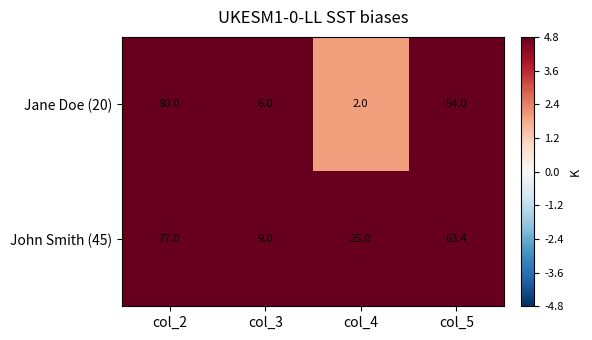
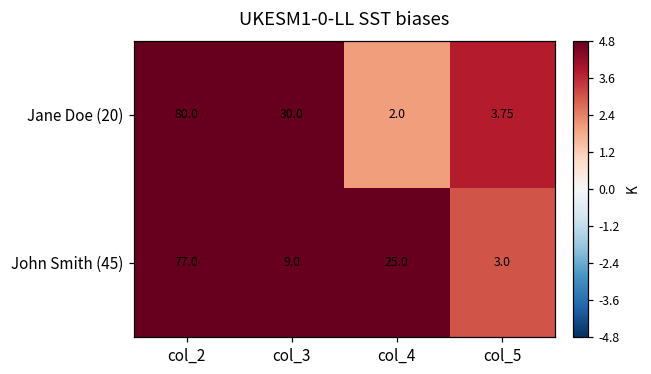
  {
    "Jane Doe (20)": {
      "col_2": 80.0,
-     "col_3": 6.0,
+     "col_3": 30.0,
      "col_4": 2.0,
-     "col_5": 54.0
+     "col_5": 3.75
    },
    "John Smith (45)": {
      "col_2": 77.0,
      "col_3": 9.0,
      "col_4": 25.0,
-     "col_5": 63.4
+     "col_5": 3.0
    }
  }
